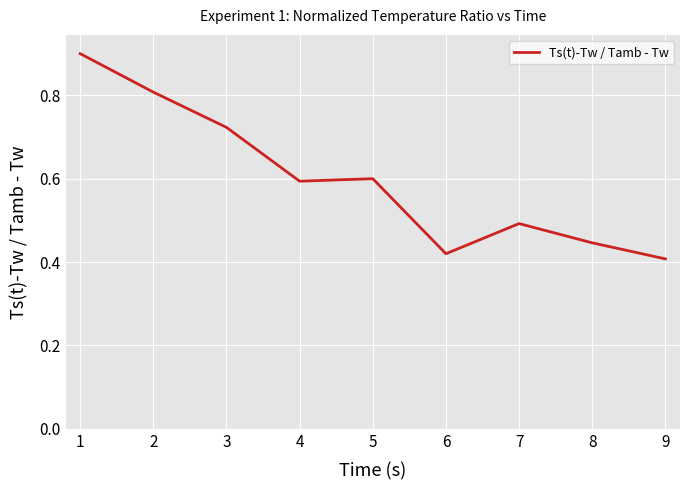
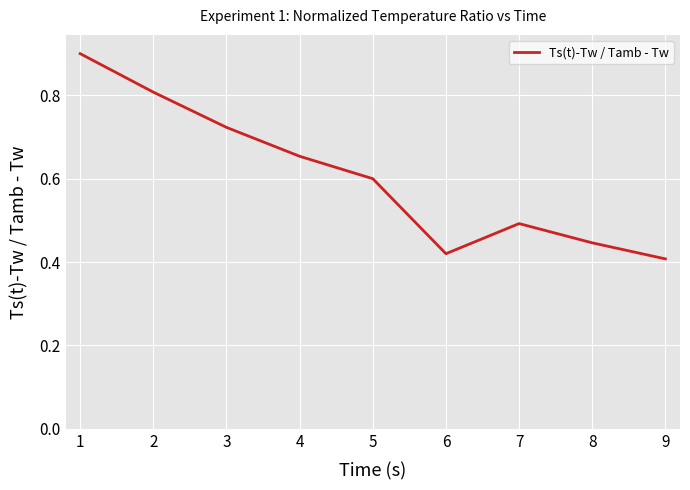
  {
    "1": 0.90,
    "2": 0.81,
    "3": 0.72,
-   "4": 0.59,
+   "4": 0.65,
    "5": 0.60,
    "6": 0.42,
    "7": 0.49,
    "8": 0.45,
    "9": 0.41
  }
